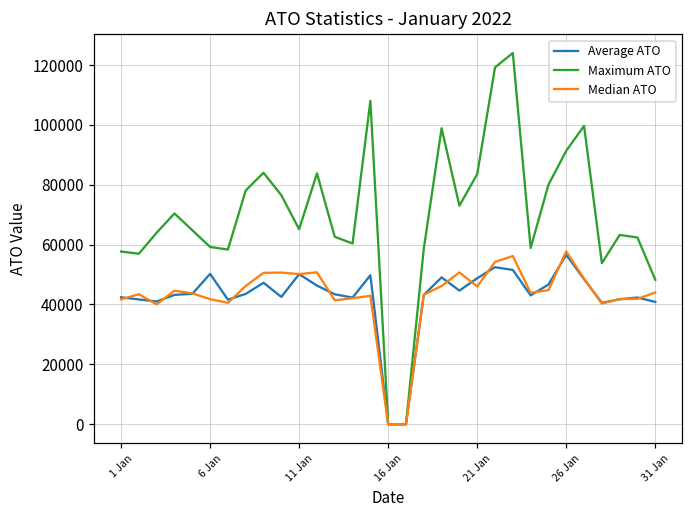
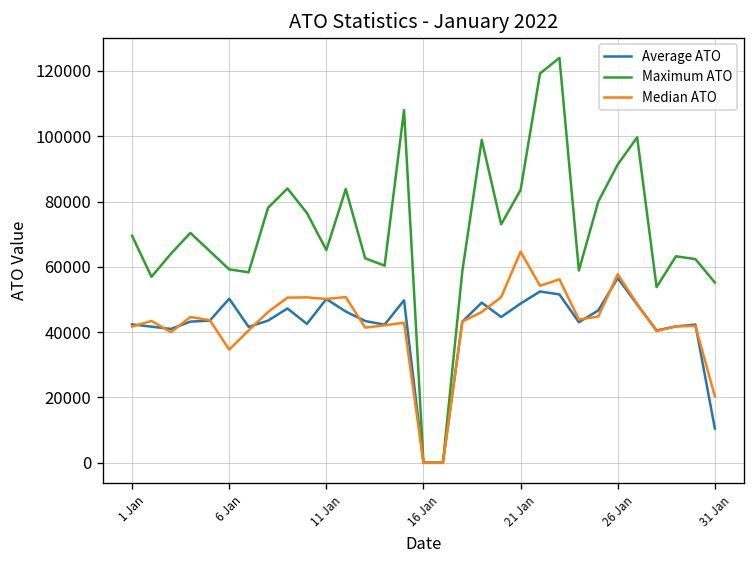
  {
    "Average ATO": {
      "6 Jan": 50000,
      "21 Jan": 49000,
      "26 Jan": 57000,
-     "31 Jan": 41000
+     "31 Jan": 10000
    },
    "Maximum ATO": {
-     "1 Jan": 58000,
+     "1 Jan": 70000,
      "6 Jan": 59000,
      "11 Jan": 65000,
      "21 Jan": 84000,
      "26 Jan": 91000,
-     "31 Jan": 48000
+     "31 Jan": 55000
    },
    "Median ATO": {
-     "6 Jan": 42000,
-     "21 Jan": 46000,
+     "6 Jan": 35000,
+     "21 Jan": 65000,
      "26 Jan": 58000,
-     "31 Jan": 44000
+     "31 Jan": 20000
    }
  }
